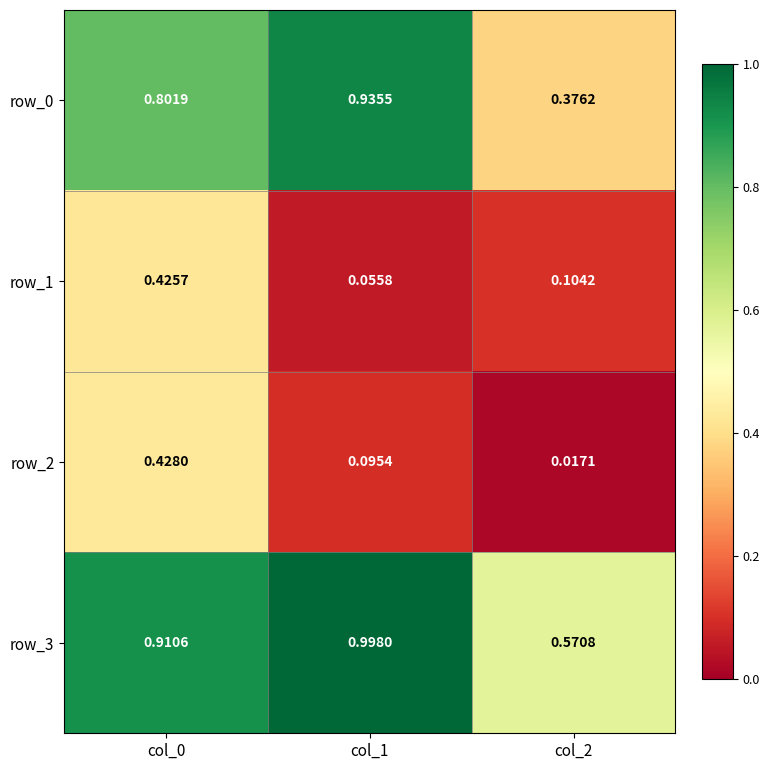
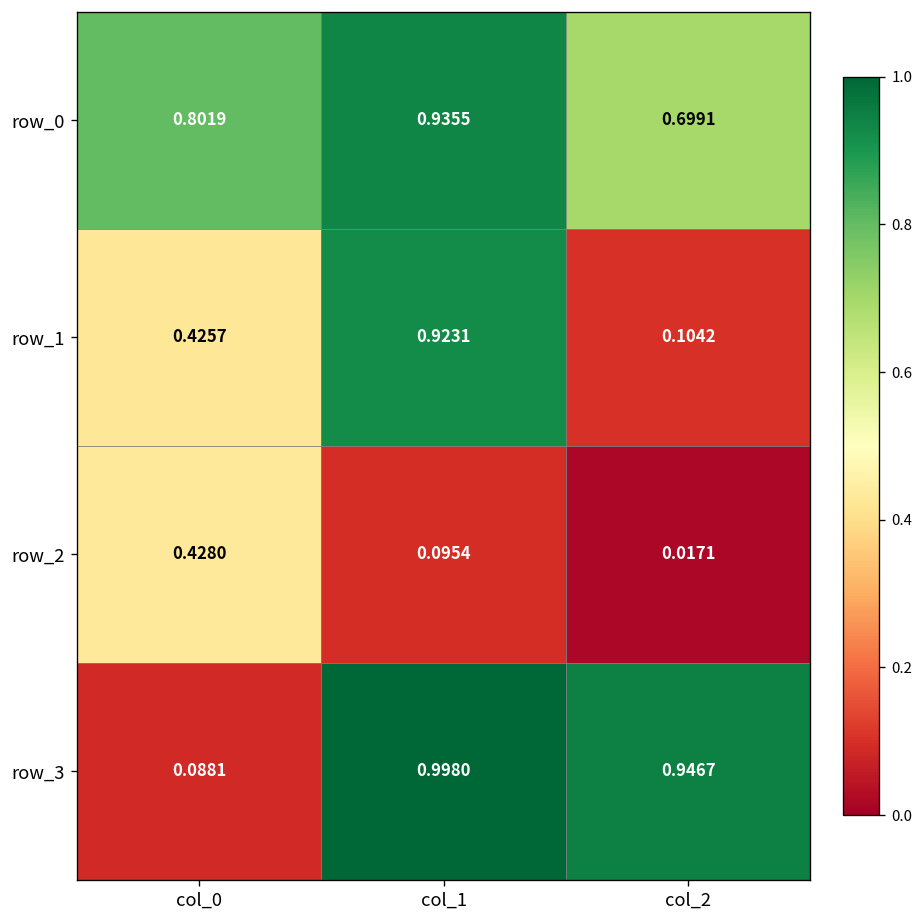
  {
    "row_0": {
      "col_0": 0.8019,
      "col_1": 0.9355,
-     "col_2": 0.3762
+     "col_2": 0.6991
    },
    "row_1": {
      "col_0": 0.4257,
-     "col_1": 0.0558,
+     "col_1": 0.9231,
      "col_2": 0.1042
    },
    "row_2": {
      "col_0": 0.4280,
      "col_1": 0.0954,
      "col_2": 0.0171
    },
    "row_3": {
-     "col_0": 0.9106,
+     "col_0": 0.0881,
      "col_1": 0.9980,
-     "col_2": 0.5708
+     "col_2": 0.9467
    }
  }
